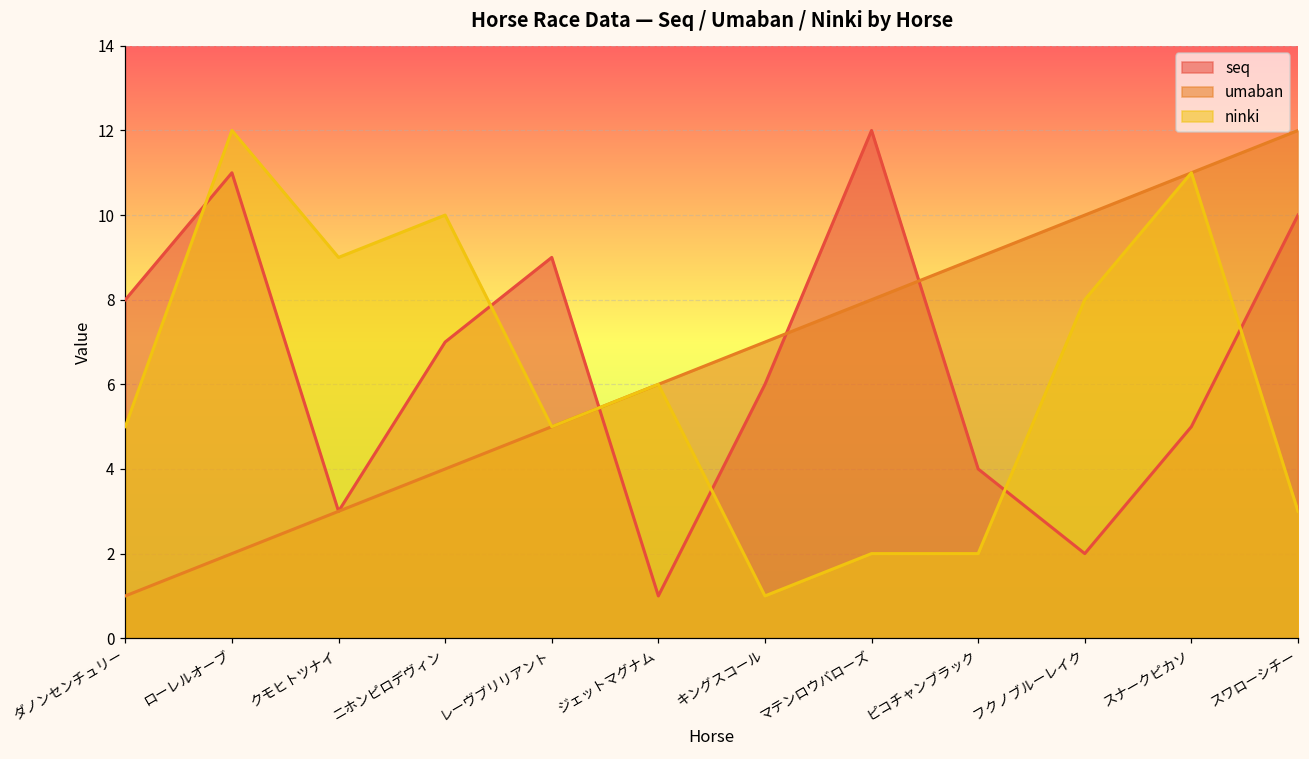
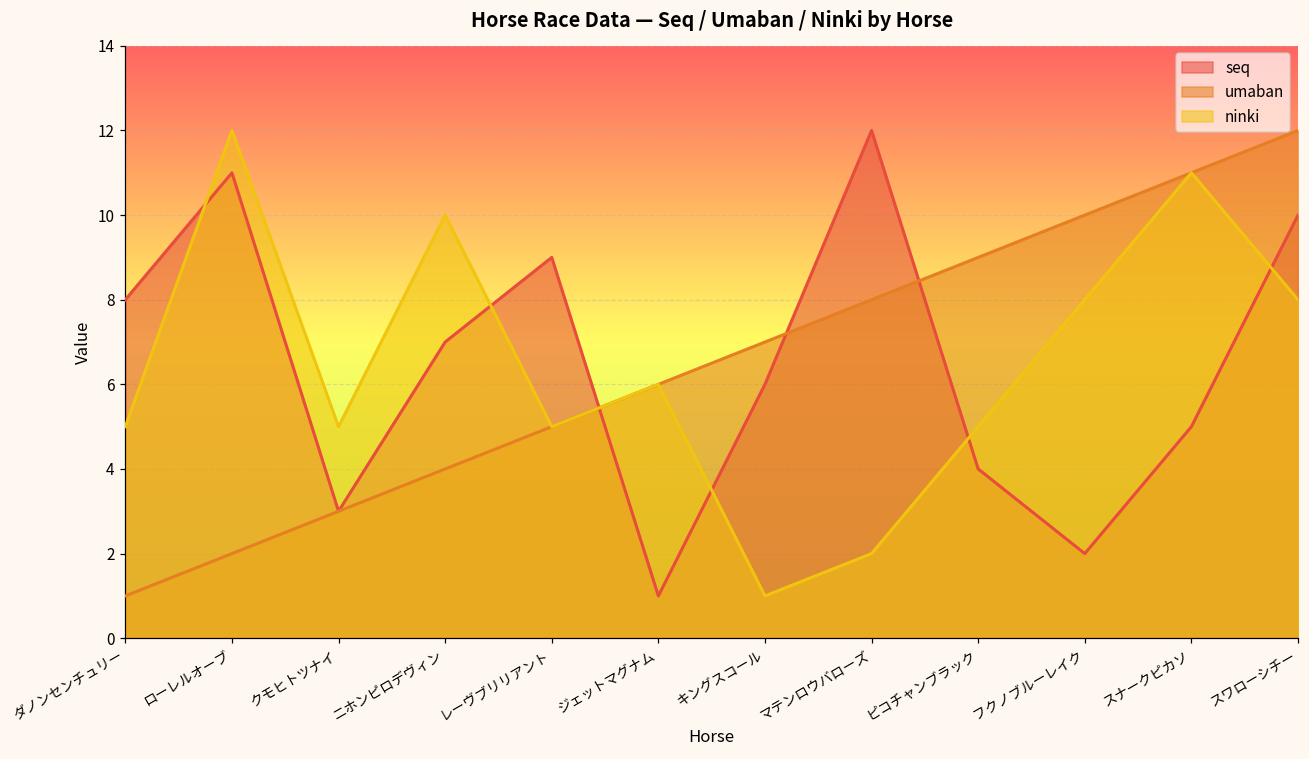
  {
    "ninki": {
      "ダノンセンチュリー": 5,
      "ローレルオーブ": 12,
-     "クモヒトツナイ": 9,
+     "クモヒトツナイ": 5,
      "ニホンピロデヴィン": 10,
      "キングスコール": 1,
      "マテンロウバローズ": 2,
-     "ピコチャンブラック": 2,
+     "ピコチャンブラック": 5,
      "フクノブルーレイク": 8,
-     "スワローシチー": 3
+     "スワローシチー": 8
    }
  }
